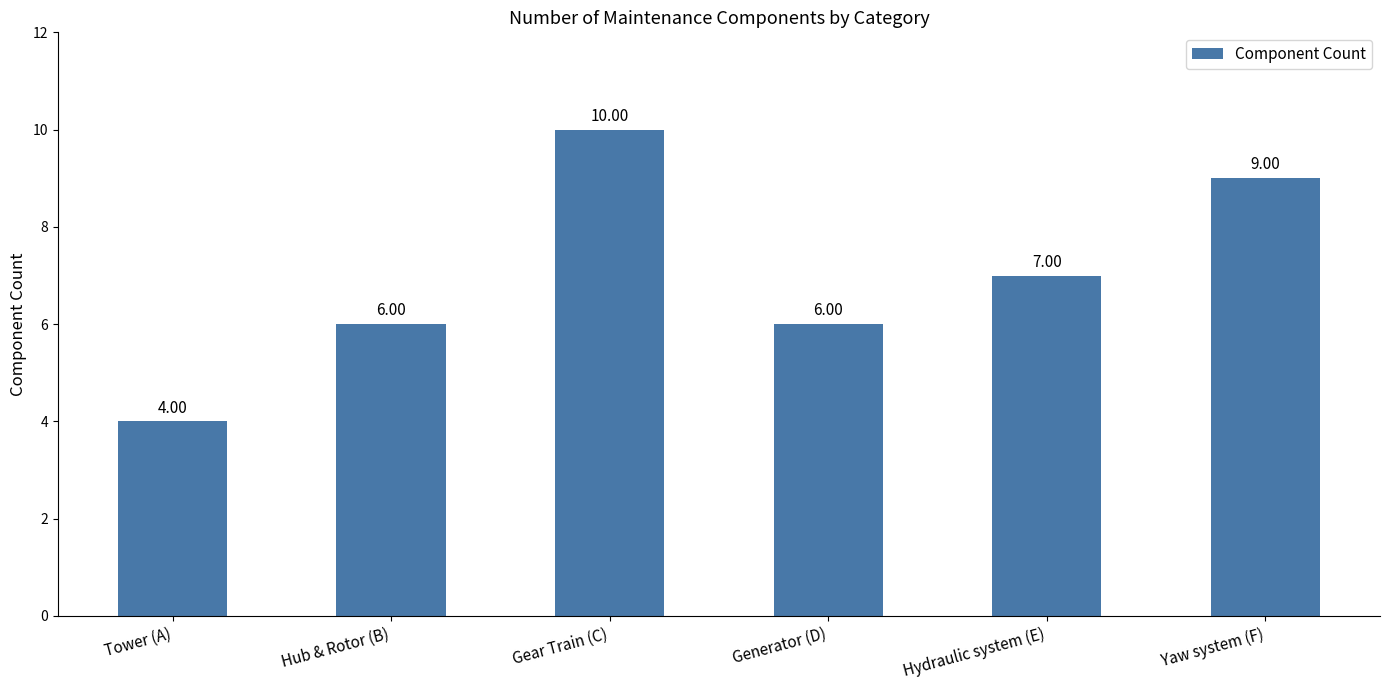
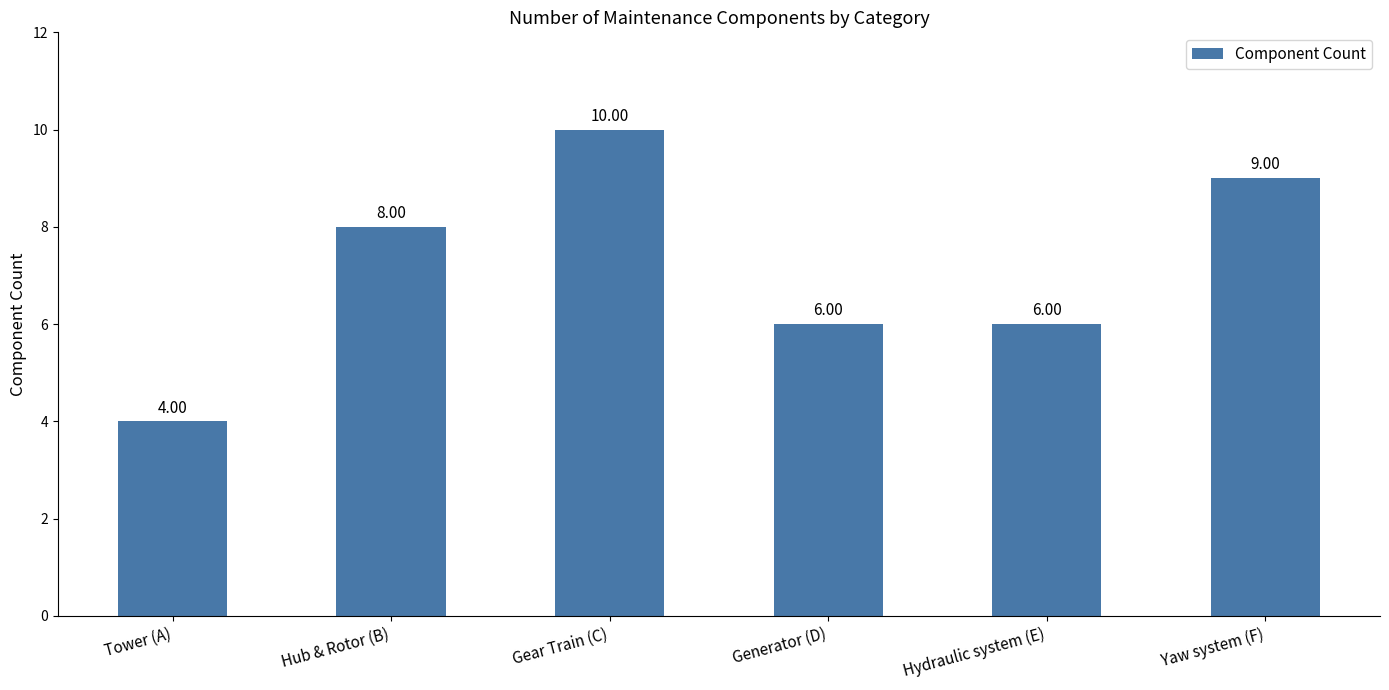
  {
    "Tower (A)": 4.00,
-   "Hub & Rotor (B)": 6.00,
+   "Hub & Rotor (B)": 8.00,
    "Gear Train (C)": 10.00,
    "Generator (D)": 6.00,
-   "Hydraulic system (E)": 7.00,
+   "Hydraulic system (E)": 6.00,
    "Yaw system (F)": 9.00
  }
